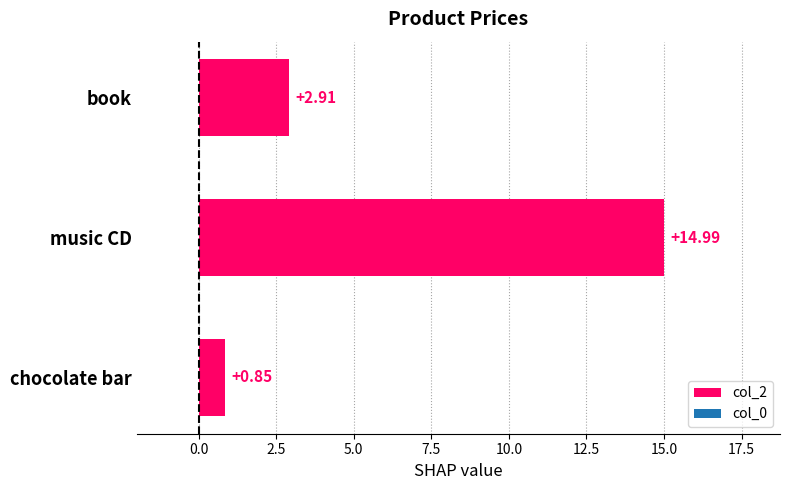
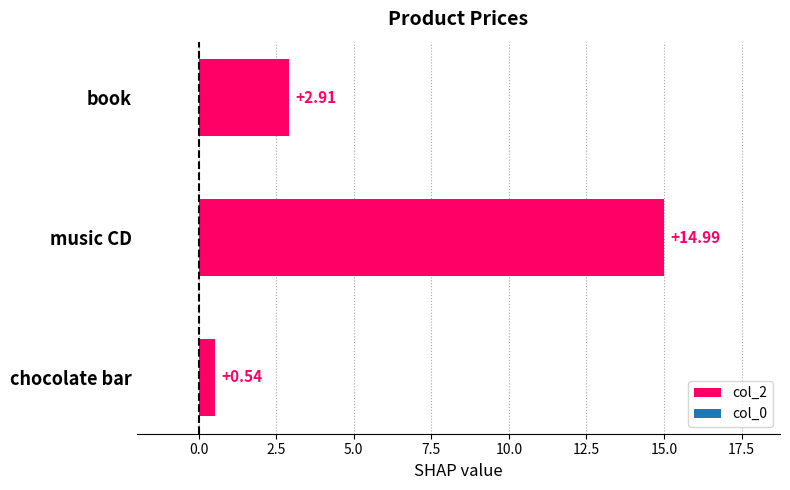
  {
    "book": "+2.91",
    "music CD": "+14.99",
-   "chocolate bar": "+0.85"
+   "chocolate bar": "+0.54"
  }
